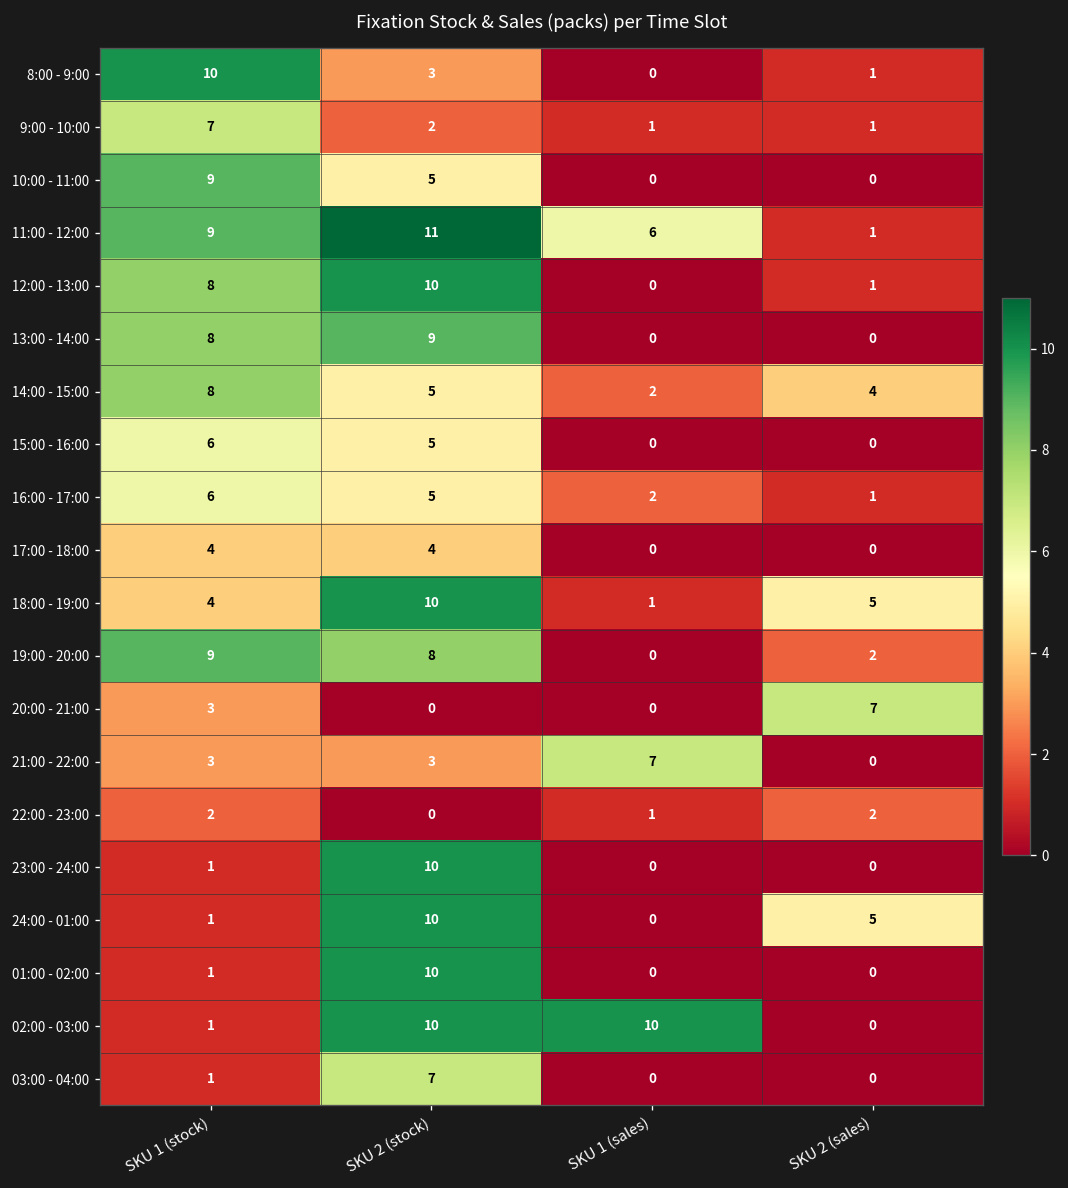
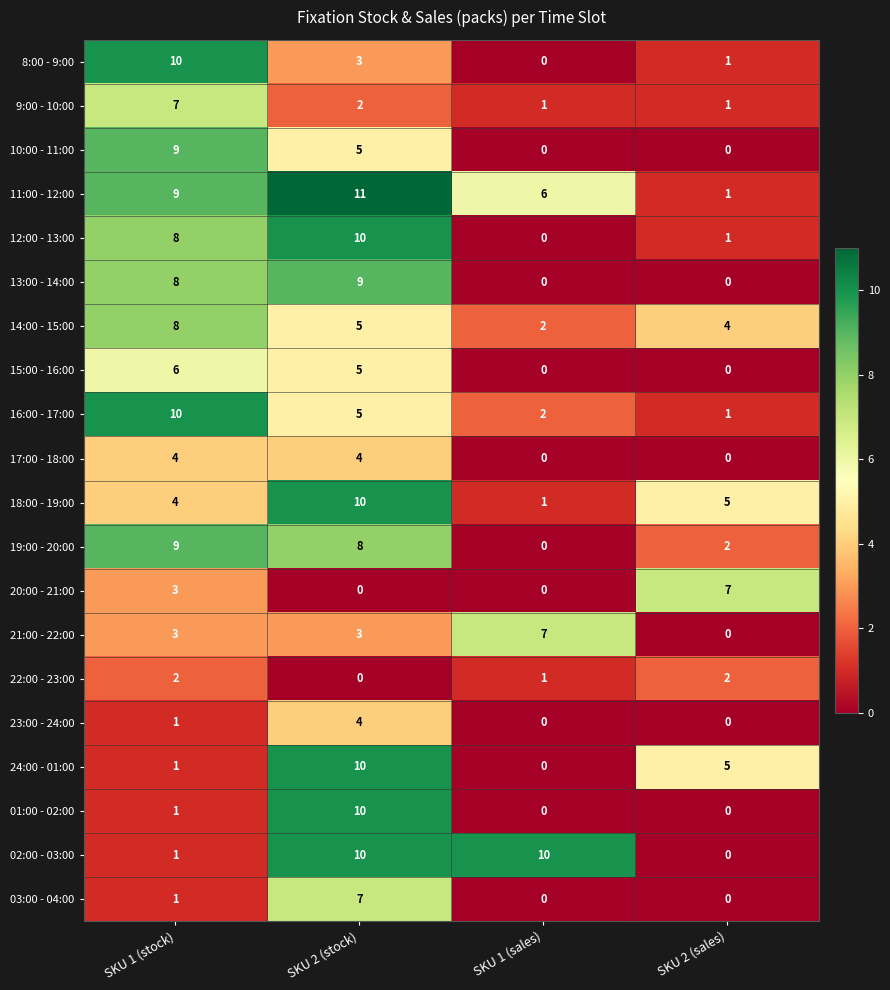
  {
    "8:00 - 9:00": {
      "SKU 1 (stock)": 10,
      "SKU 2 (stock)": 3,
      "SKU 1 (sales)": 0,
      "SKU 2 (sales)": 1
    },
    "9:00 - 10:00": {
      "SKU 1 (stock)": 7,
      "SKU 2 (stock)": 2,
      "SKU 1 (sales)": 1,
      "SKU 2 (sales)": 1
    },
    "10:00 - 11:00": {
      "SKU 1 (stock)": 9,
      "SKU 2 (stock)": 5,
      "SKU 1 (sales)": 0,
      "SKU 2 (sales)": 0
    },
    "11:00 - 12:00": {
      "SKU 1 (stock)": 9,
      "SKU 2 (stock)": 11,
      "SKU 1 (sales)": 6,
      "SKU 2 (sales)": 1
    },
    "12:00 - 13:00": {
      "SKU 1 (stock)": 8,
      "SKU 2 (stock)": 10,
      "SKU 1 (sales)": 0,
      "SKU 2 (sales)": 1
    },
    "13:00 - 14:00": {
      "SKU 1 (stock)": 8,
      "SKU 2 (stock)": 9,
      "SKU 1 (sales)": 0,
      "SKU 2 (sales)": 0
    },
    "14:00 - 15:00": {
      "SKU 1 (stock)": 8,
      "SKU 2 (stock)": 5,
      "SKU 1 (sales)": 2,
      "SKU 2 (sales)": 4
    },
    "15:00 - 16:00": {
      "SKU 1 (stock)": 6,
      "SKU 2 (stock)": 5,
      "SKU 1 (sales)": 0,
      "SKU 2 (sales)": 0
    },
    "16:00 - 17:00": {
-     "SKU 1 (stock)": 6,
+     "SKU 1 (stock)": 10,
      "SKU 2 (stock)": 5,
      "SKU 1 (sales)": 2,
      "SKU 2 (sales)": 1
    },
    "17:00 - 18:00": {
      "SKU 1 (stock)": 4,
      "SKU 2 (stock)": 4,
      "SKU 1 (sales)": 0,
      "SKU 2 (sales)": 0
    },
    "18:00 - 19:00": {
      "SKU 1 (stock)": 4,
      "SKU 2 (stock)": 10,
      "SKU 1 (sales)": 1,
      "SKU 2 (sales)": 5
    },
    "19:00 - 20:00": {
      "SKU 1 (stock)": 9,
      "SKU 2 (stock)": 8,
      "SKU 1 (sales)": 0,
      "SKU 2 (sales)": 2
    },
    "20:00 - 21:00": {
      "SKU 1 (stock)": 3,
      "SKU 2 (stock)": 0,
      "SKU 1 (sales)": 0,
      "SKU 2 (sales)": 7
    },
    "21:00 - 22:00": {
      "SKU 1 (stock)": 3,
      "SKU 2 (stock)": 3,
      "SKU 1 (sales)": 7,
      "SKU 2 (sales)": 0
    },
    "22:00 - 23:00": {
      "SKU 1 (stock)": 2,
      "SKU 2 (stock)": 0,
      "SKU 1 (sales)": 1,
      "SKU 2 (sales)": 2
    },
    "23:00 - 24:00": {
      "SKU 1 (stock)": 1,
-     "SKU 2 (stock)": 10,
+     "SKU 2 (stock)": 4,
      "SKU 1 (sales)": 0,
      "SKU 2 (sales)": 0
    },
    "24:00 - 01:00": {
      "SKU 1 (stock)": 1,
      "SKU 2 (stock)": 10,
      "SKU 1 (sales)": 0,
      "SKU 2 (sales)": 5
    },
    "01:00 - 02:00": {
      "SKU 1 (stock)": 1,
      "SKU 2 (stock)": 10,
      "SKU 1 (sales)": 0,
      "SKU 2 (sales)": 0
    },
    "02:00 - 03:00": {
      "SKU 1 (stock)": 1,
      "SKU 2 (stock)": 10,
      "SKU 1 (sales)": 10,
      "SKU 2 (sales)": 0
    },
    "03:00 - 04:00": {
      "SKU 1 (stock)": 1,
      "SKU 2 (stock)": 7,
      "SKU 1 (sales)": 0,
      "SKU 2 (sales)": 0
    }
  }
